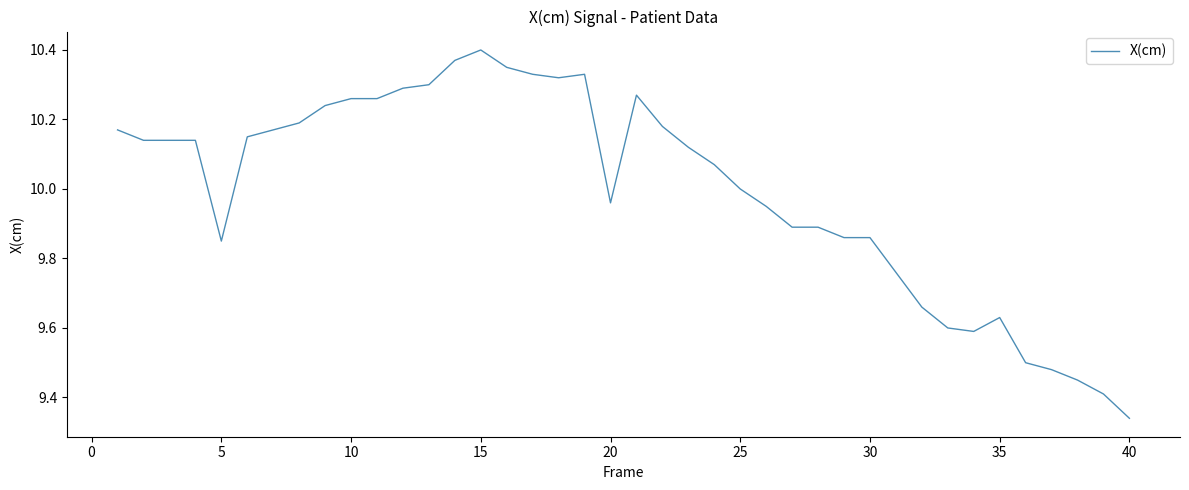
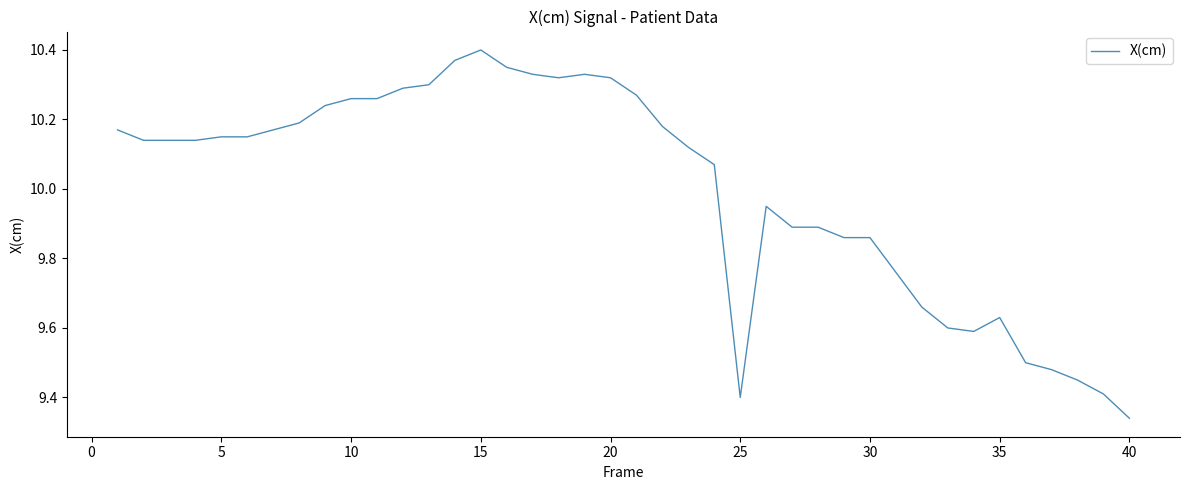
  {
-   "5": 9.85,
+   "5": 10.15,
    "10": 10.26,
    "15": 10.40,
-   "20": 9.96,
-   "25": 10.0,
+   "20": 10.32,
+   "25": 9.4,
    "30": 9.86,
    "35": 9.63,
    "40": 9.34
  }
